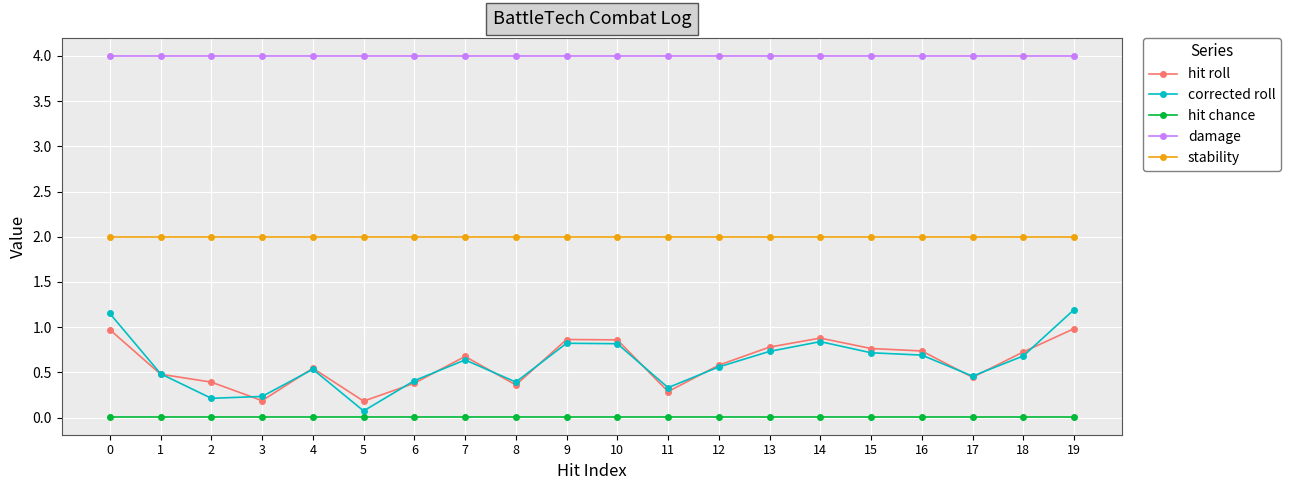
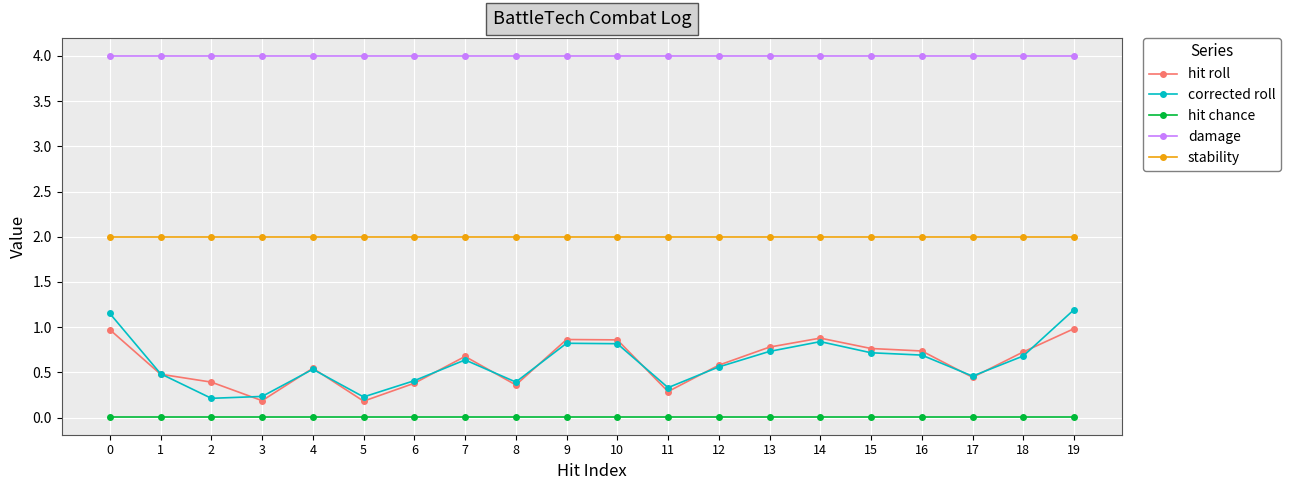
  {
    "hit roll": {
      "0": 1.0,
      "2": 0.4,
      "3": 0.2,
      "5": 0.2,
      "7": 0.7,
      "8": 0.4,
      "9": 0.9,
      "10": 0.9,
      "11": 0.3,
      "13": 0.8,
      "14": 0.9,
      "15": 0.8,
      "16": 0.7,
      "18": 0.7,
      "19": 1.0
    },
    "corrected roll": {
      "0": 1.2,
      "2": 0.2,
      "3": 0.2,
-     "5": 0.1,
+     "5": 0.2,
      "7": 0.6,
      "8": 0.4,
      "9": 0.8,
      "10": 0.8,
      "11": 0.3,
      "13": 0.7,
      "14": 0.8,
      "15": 0.7,
      "16": 0.7,
      "18": 0.7,
      "19": 1.2
    },
    "hit chance": {
      "0": 0.0,
      "1": 0.0,
      "2": 0.0,
      "3": 0.0,
      "4": 0.0,
      "5": 0.0,
      "6": 0.0,
      "7": 0.0,
      "8": 0.0,
      "9": 0.0,
      "10": 0.0,
      "11": 0.0,
      "12": 0.0,
      "13": 0.0,
      "14": 0.0,
      "15": 0.0,
      "16": 0.0,
      "17": 0.0,
      "18": 0.0,
      "19": 0.0
    },
    "damage": {
      "0": 4.0,
      "1": 4.0,
      "2": 4.0,
      "3": 4.0,
      "4": 4.0,
      "5": 4.0,
      "6": 4.0,
      "7": 4.0,
      "8": 4.0,
      "9": 4.0,
      "10": 4.0,
      "11": 4.0,
      "12": 4.0,
      "13": 4.0,
      "14": 4.0,
      "15": 4.0,
      "16": 4.0,
      "17": 4.0,
      "18": 4.0,
      "19": 4.0
    },
    "stability": {
      "0": 2.0,
      "1": 2.0,
      "2": 2.0,
      "3": 2.0,
      "4": 2.0,
      "5": 2.0,
      "6": 2.0,
      "7": 2.0,
      "8": 2.0,
      "9": 2.0,
      "10": 2.0,
      "11": 2.0,
      "12": 2.0,
      "13": 2.0,
      "14": 2.0,
      "15": 2.0,
      "16": 2.0,
      "17": 2.0,
      "18": 2.0,
      "19": 2.0
    }
  }
